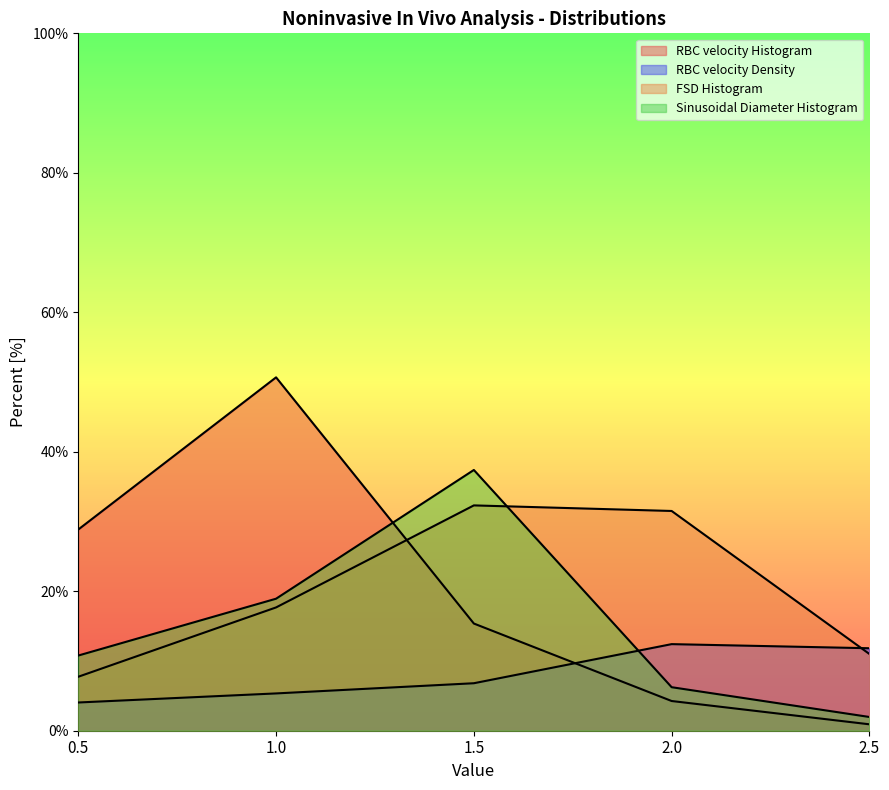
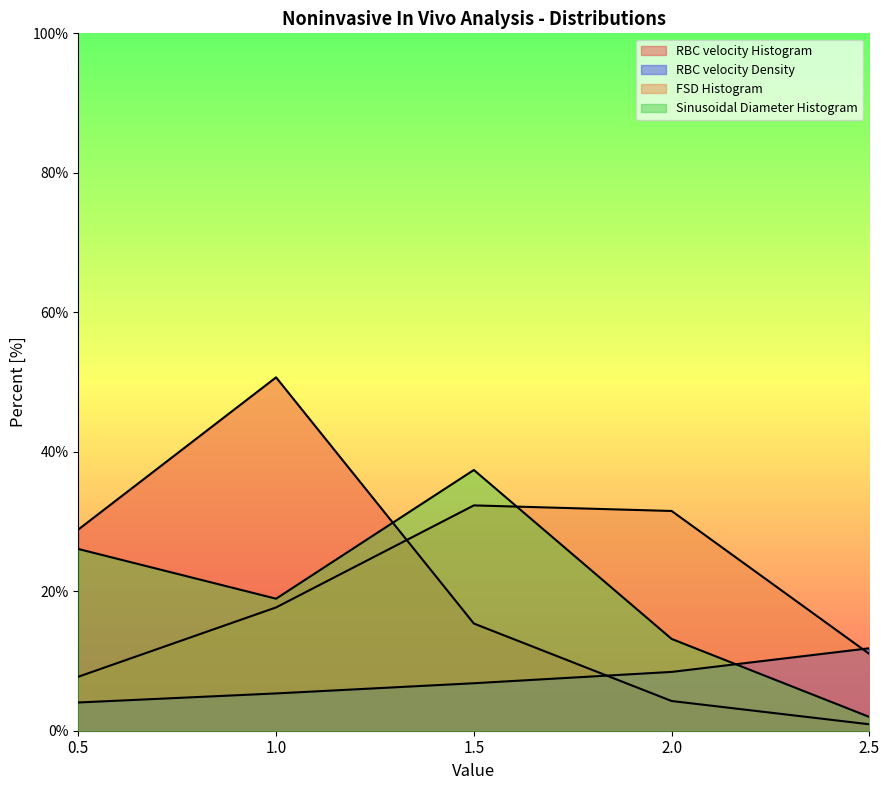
  {
    "RBC velocity Density": {
      "0.5": "4%",
      "1.0": "5%",
      "1.5": "7%",
-     "2.0": "12%",
+     "2.0": "8%",
      "2.5": "12%"
    },
    "Sinusoidal Diameter Histogram": {
-     "0.5": "11%",
+     "0.5": "26%",
      "1.0": "19%",
      "1.5": "37%",
-     "2.0": "6%",
+     "2.0": "13%",
      "2.5": "2%"
    }
  }
